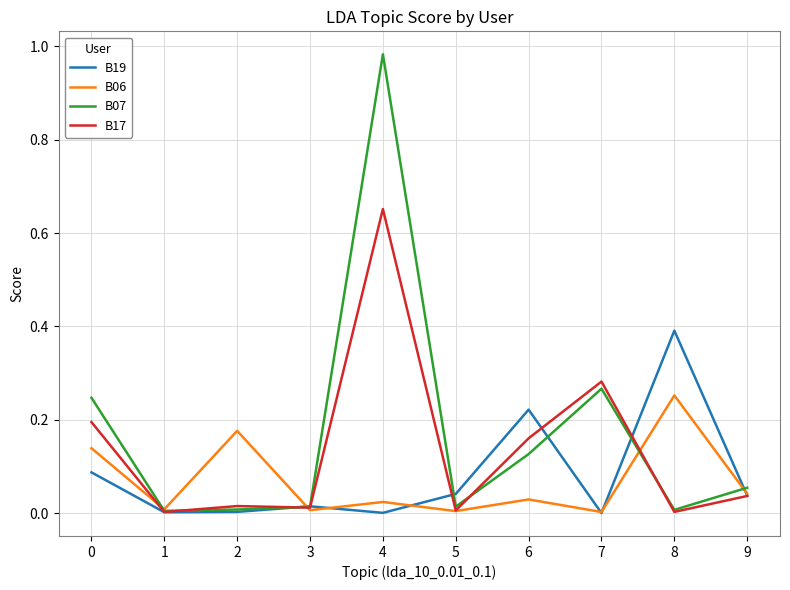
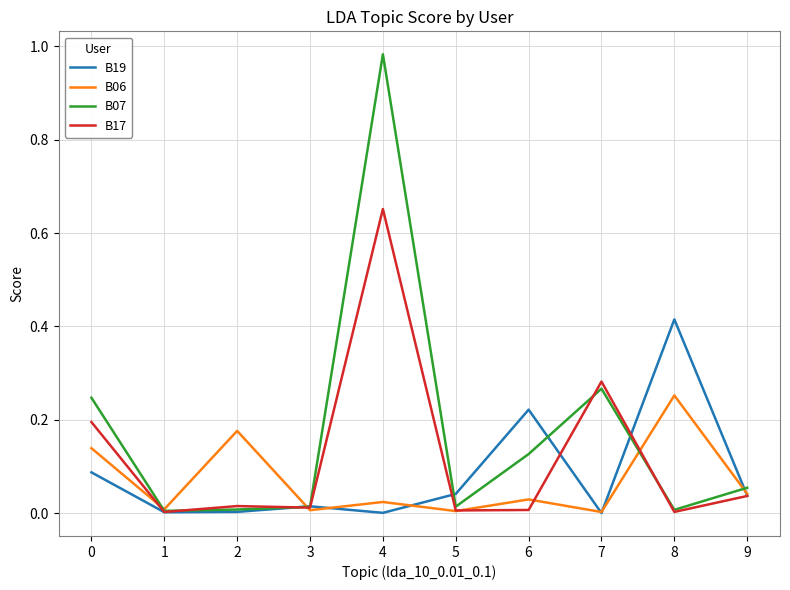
  {
    "B19": {
      "0": 0.09,
      "4": 0.00,
      "5": 0.04,
      "6": 0.22,
-     "8": 0.39
+     "8": 0.42
    },
    "B06": {
      "0": 0.14,
      "2": 0.18,
      "4": 0.02,
      "6": 0.03,
      "8": 0.25
    },
    "B07": {
      "0": 0.25,
      "4": 0.98,
      "5": 0.01,
      "6": 0.13,
      "7": 0.27,
      "9": 0.05
    },
    "B17": {
      "0": 0.20,
      "2": 0.02,
      "4": 0.65,
-     "6": 0.16,
+     "6": 0.01,
      "7": 0.28
    }
  }
